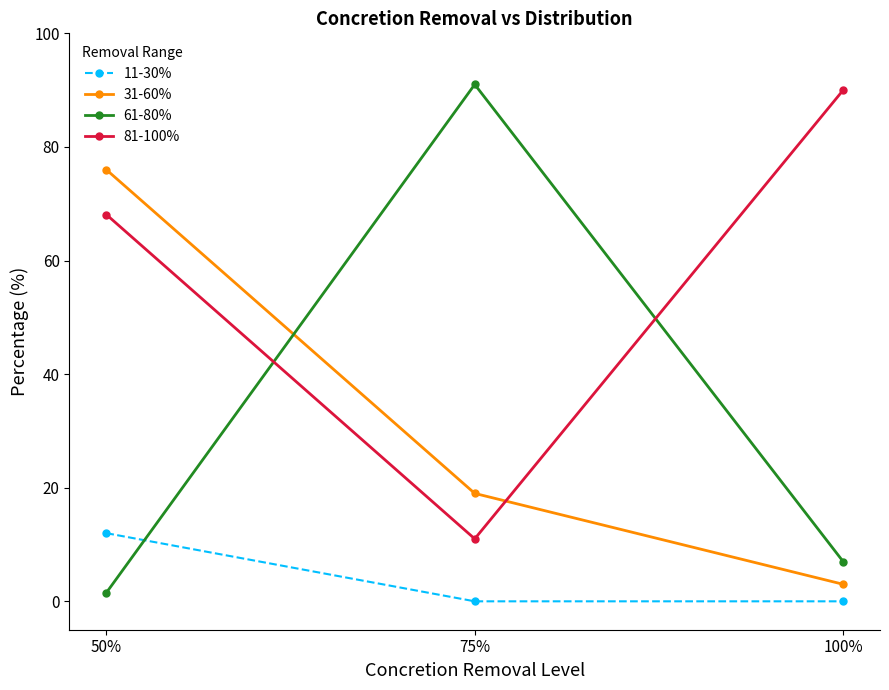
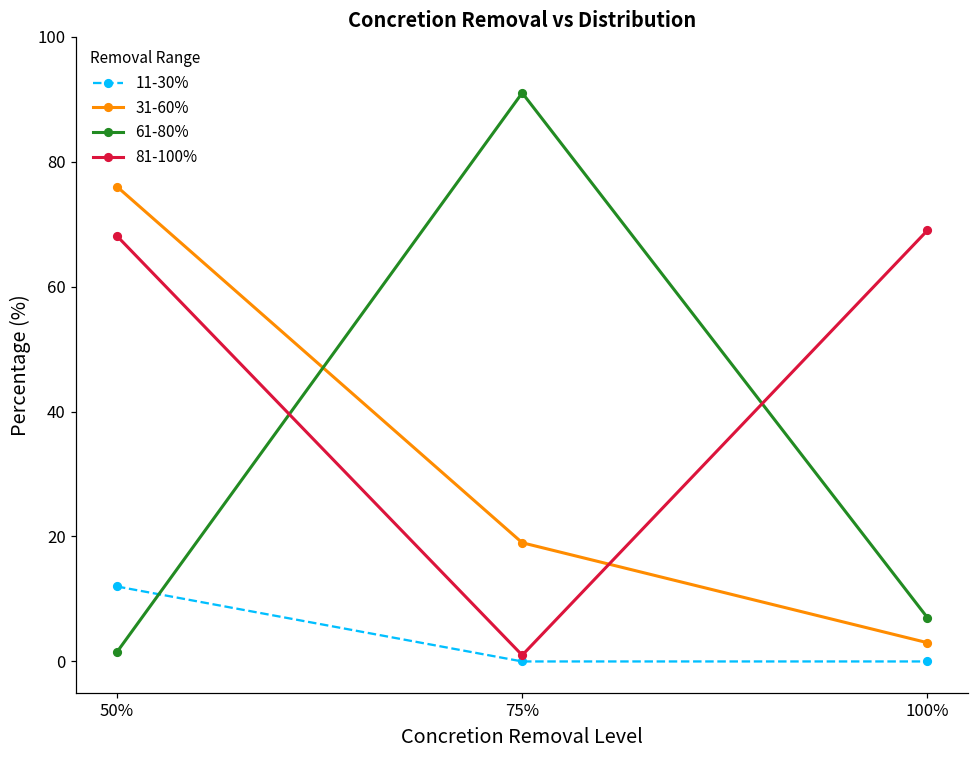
  {
    "11-30%": {
      "50%": 12,
      "75%": 0,
      "100%": 0
    },
    "31-60%": {
      "50%": 76,
      "75%": 19,
      "100%": 3
    },
    "61-80%": {
      "50%": 2,
      "75%": 91,
      "100%": 7
    },
    "81-100%": {
      "50%": 68,
-     "75%": 11,
-     "100%": 90
+     "75%": 1,
+     "100%": 69
    }
  }
